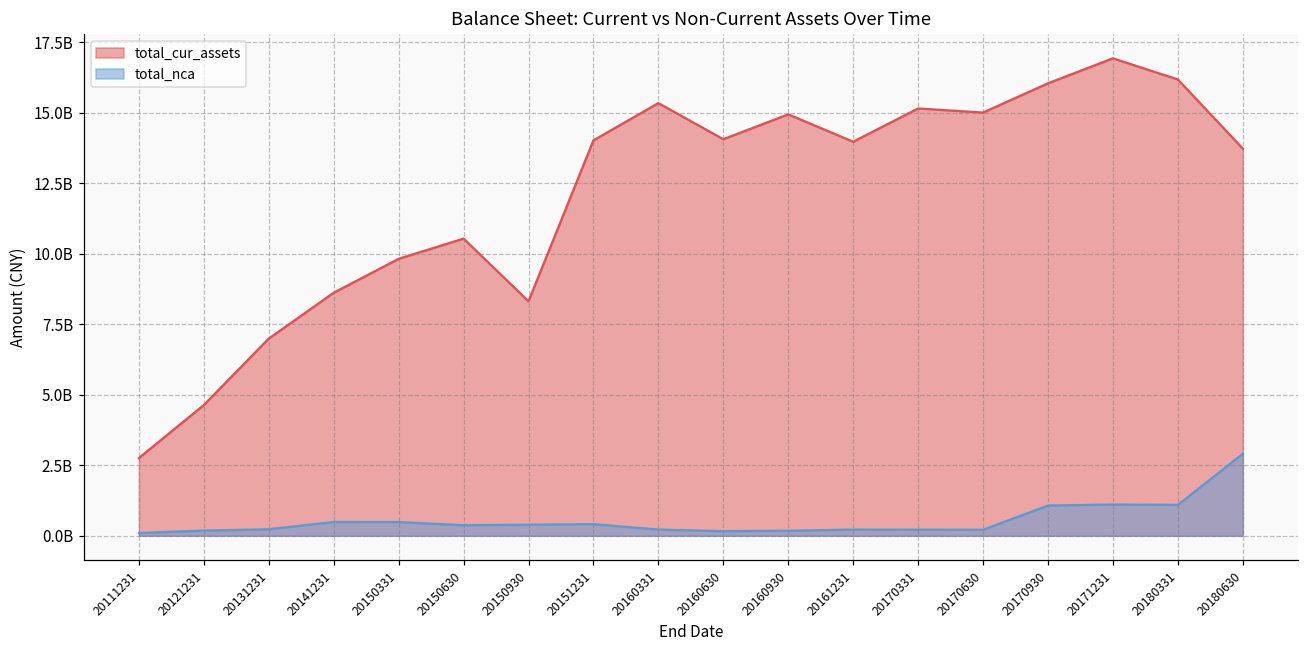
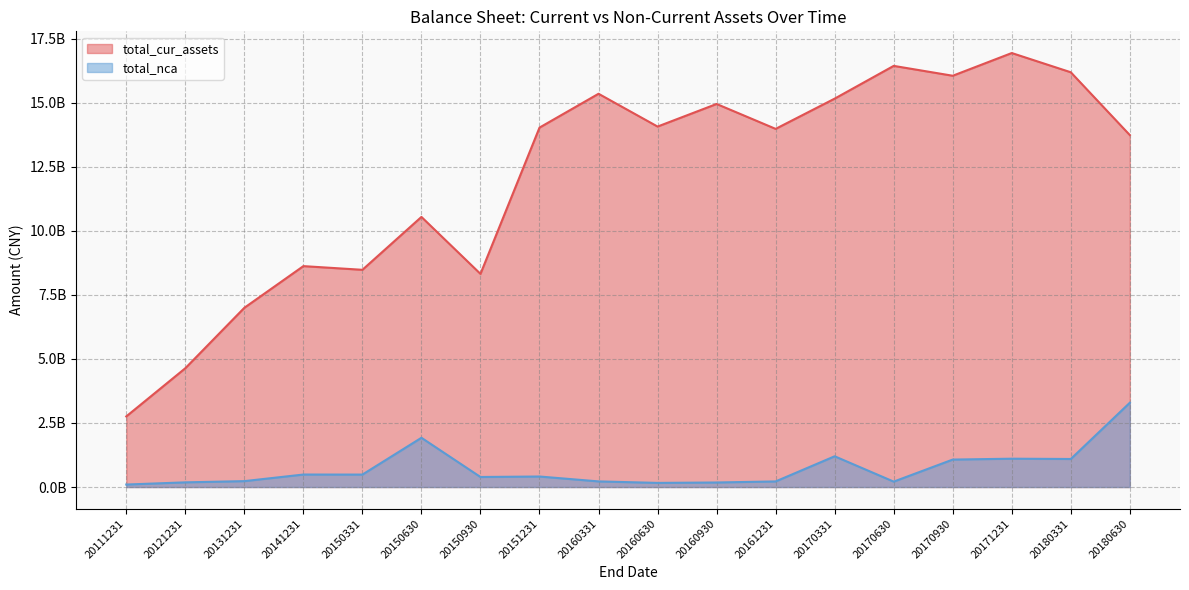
  {
    "total_cur_assets": {
      "20111231": 2800000000,
      "20121231": 4600000000,
      "20131231": 7000000000,
      "20141231": 8600000000,
-     "20150331": 9800000000,
+     "20150331": 8500000000,
      "20150630": 10500000000,
      "20150930": 8300000000,
      "20151231": 14000000000,
      "20160331": 15300000000,
      "20160630": 14100000000,
      "20160930": 14900000000,
      "20161231": 14000000000,
      "20170331": 15200000000,
-     "20170630": 15000000000,
+     "20170630": 16400000000,
      "20170930": 16100000000,
      "20171231": 16900000000,
      "20180331": 16200000000,
      "20180630": 13700000000
    },
    "total_nca": {
      "20111231": 100000000,
      "20121231": 200000000,
      "20131231": 200000000,
      "20141231": 500000000,
      "20150331": 500000000,
-     "20150630": 400000000,
+     "20150630": 1900000000,
      "20150930": 400000000,
      "20151231": 400000000,
      "20160331": 200000000,
      "20160630": 200000000,
      "20160930": 200000000,
      "20161231": 200000000,
-     "20170331": 200000000,
+     "20170331": 1200000000,
      "20170630": 200000000,
      "20170930": 1100000000,
      "20171231": 1100000000,
      "20180331": 1100000000,
-     "20180630": 2900000000
+     "20180630": 3300000000
    }
  }
